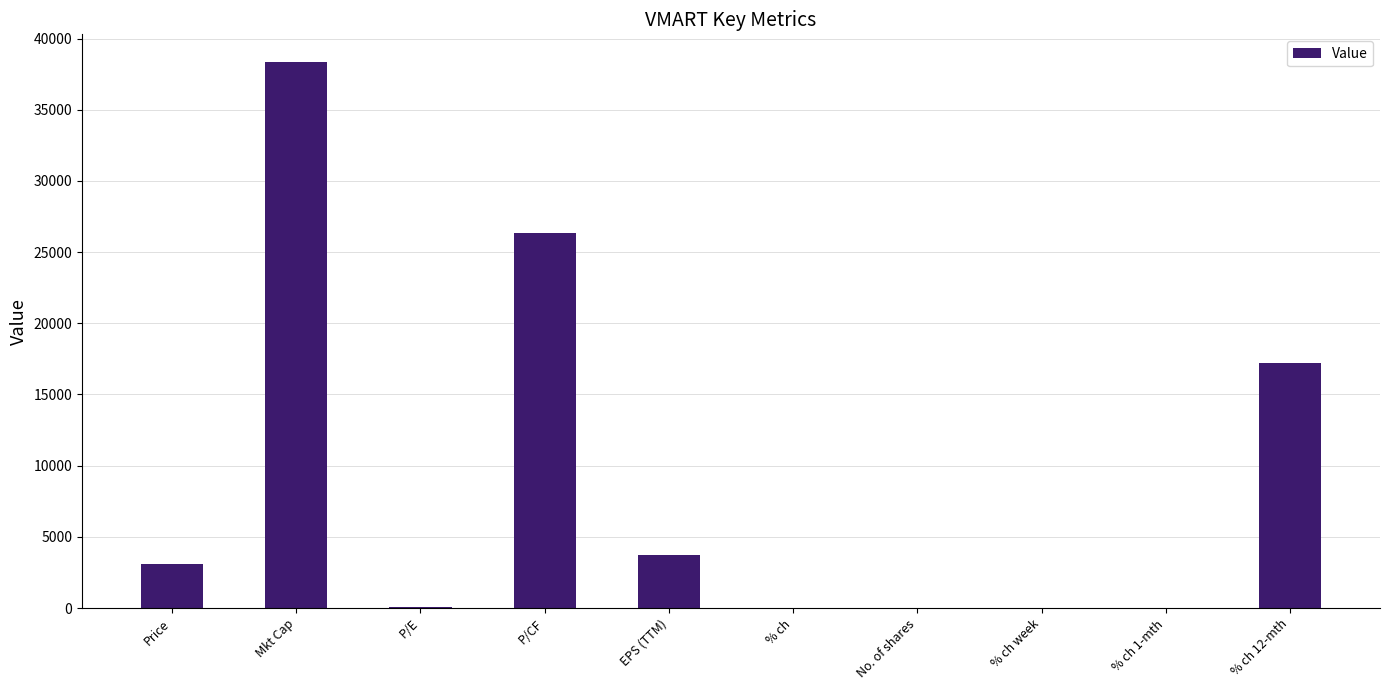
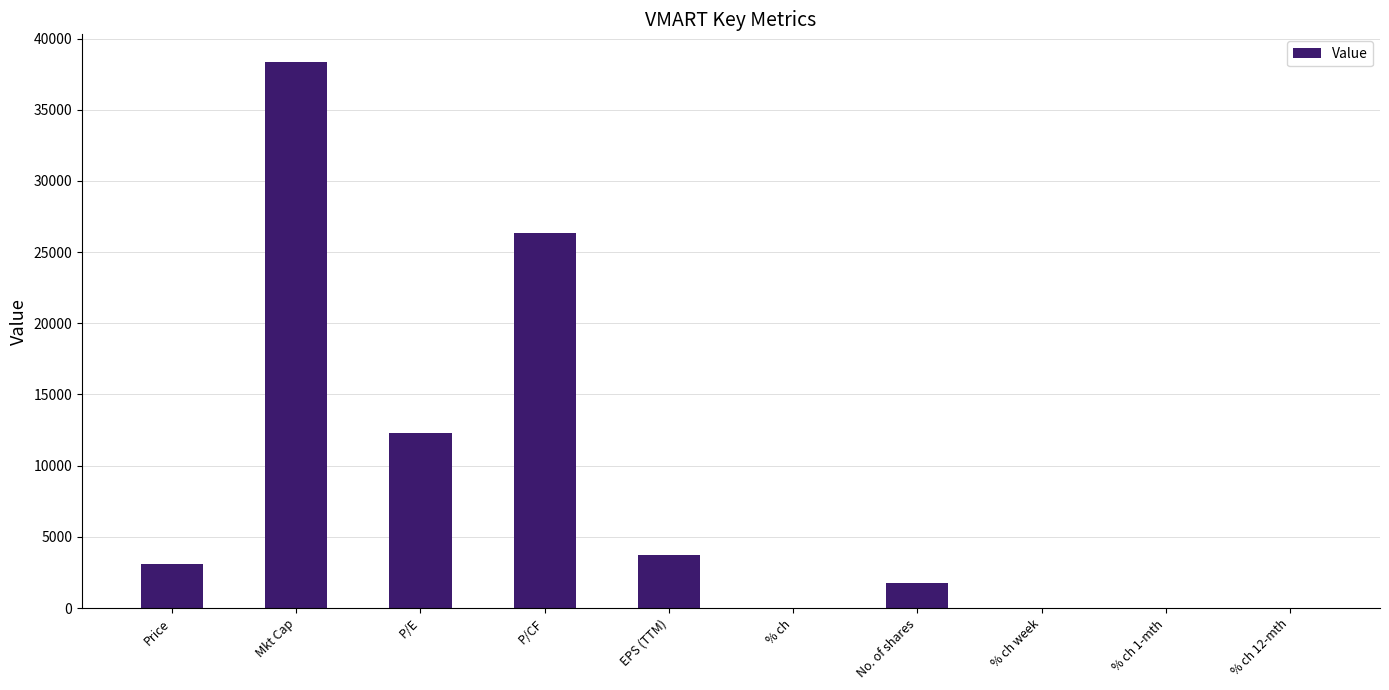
  {
    "Price": 3100,
    "Mkt Cap": 38400,
-   "P/E": 100,
+   "P/E": 12300,
    "P/CF": 26300,
    "EPS (TTM)": 3700,
-   "No. of shares": 0,
-   "% ch 12-mth": 17200
+   "No. of shares": 1700,
+   "% ch 12-mth": 0
  }
